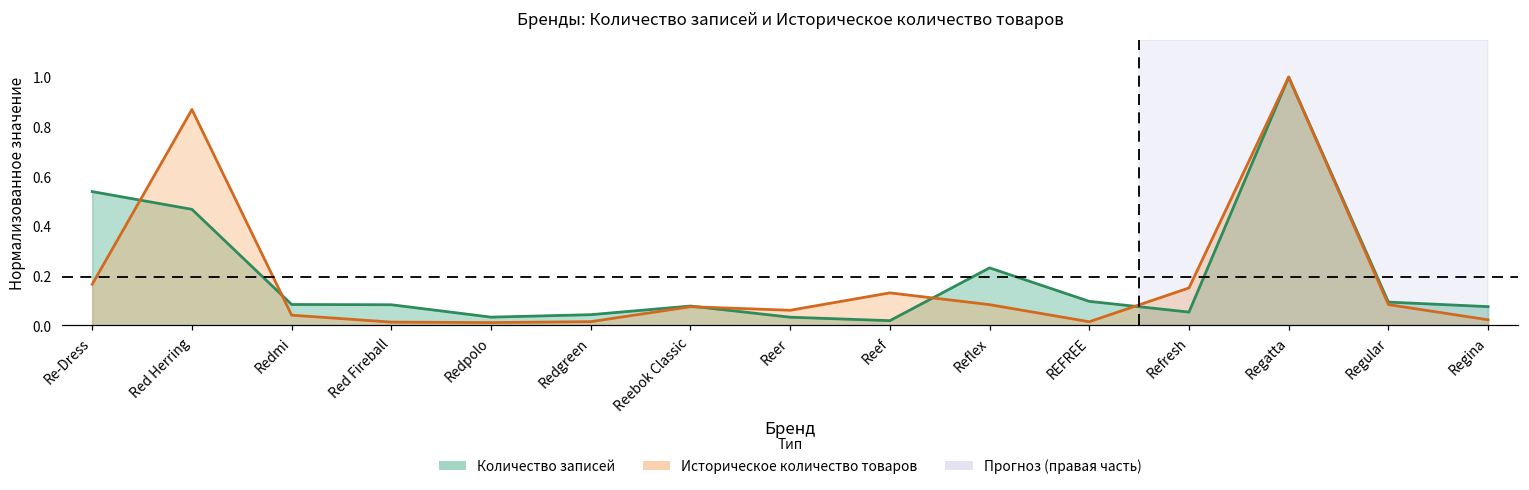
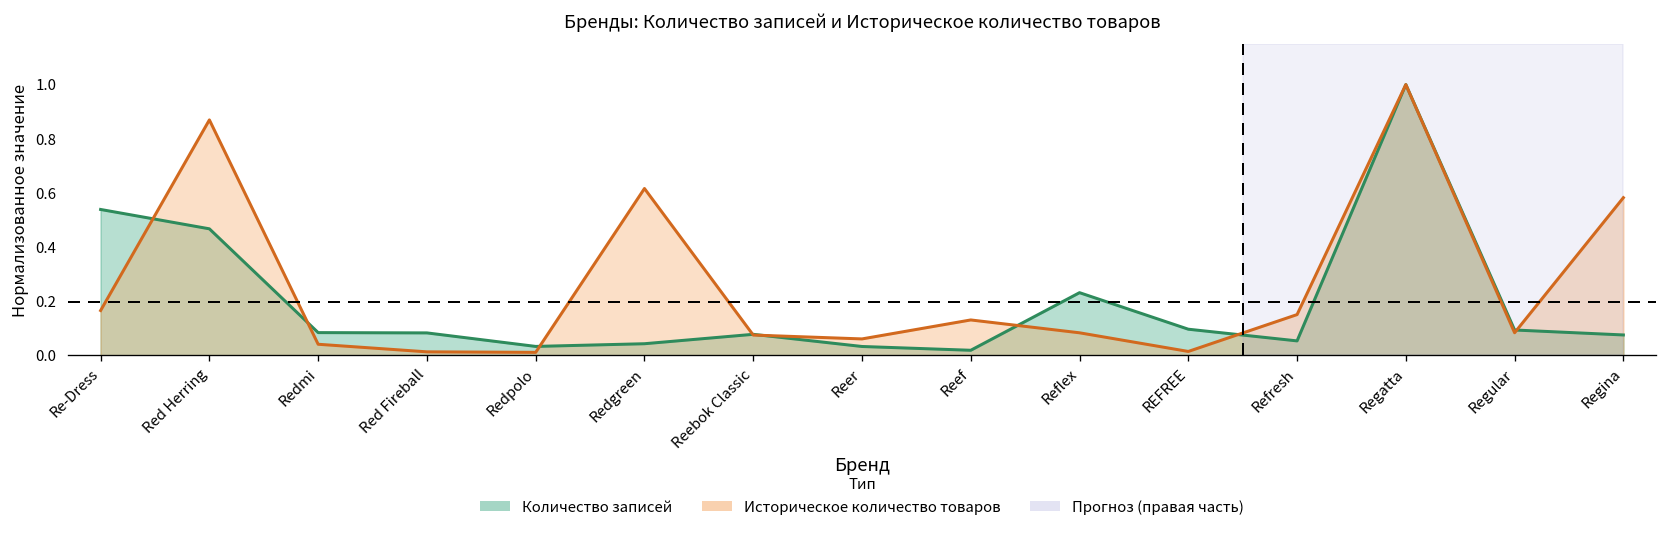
  {
    "Количество записей": {
      "Re-Dress": 0.54,
      "Red Herring": 0.47,
      "Redmi": 0.08,
      "Red Fireball": 0.08,
      "Redpolo": 0.03,
      "Redgreen": 0.04,
      "Reer": 0.03,
      "Reef": 0.02,
      "Reflex": 0.23,
      "REFREE": 0.10,
      "Refresh": 0.05,
      "Regina": 0.08
    },
    "Историческое количество товаров": {
      "Re-Dress": 0.17,
      "Red Herring": 0.87,
      "Redmi": 0.04,
      "Red Fireball": 0.01,
      "Redpolo": 0.01,
-     "Redgreen": 0.02,
+     "Redgreen": 0.62,
      "Reer": 0.06,
      "Reef": 0.13,
      "Reflex": 0.08,
      "REFREE": 0.01,
      "Refresh": 0.15,
-     "Regina": 0.02
+     "Regina": 0.58
    }
  }
